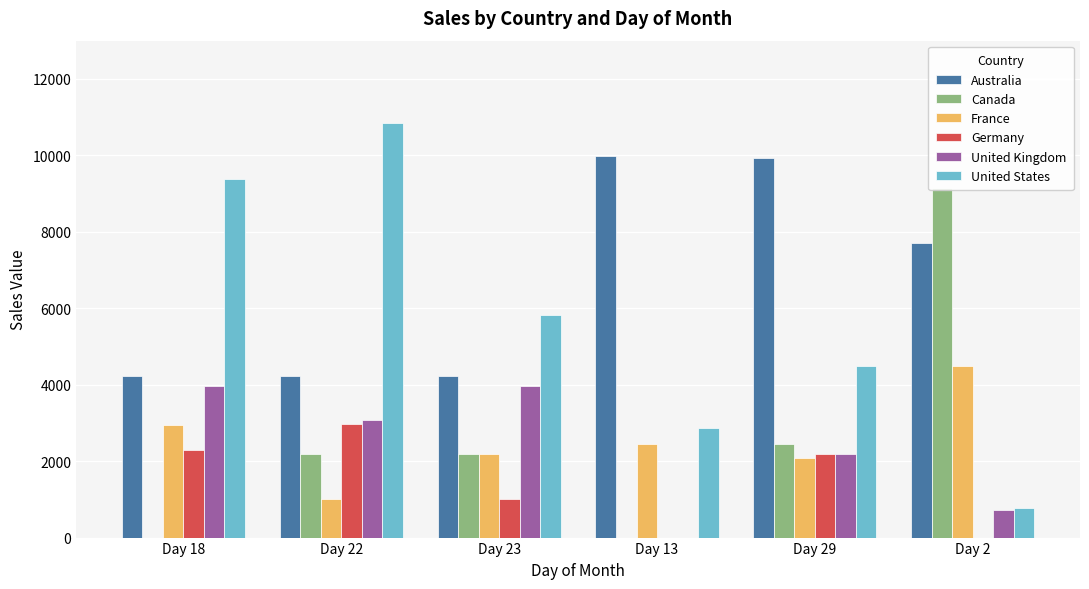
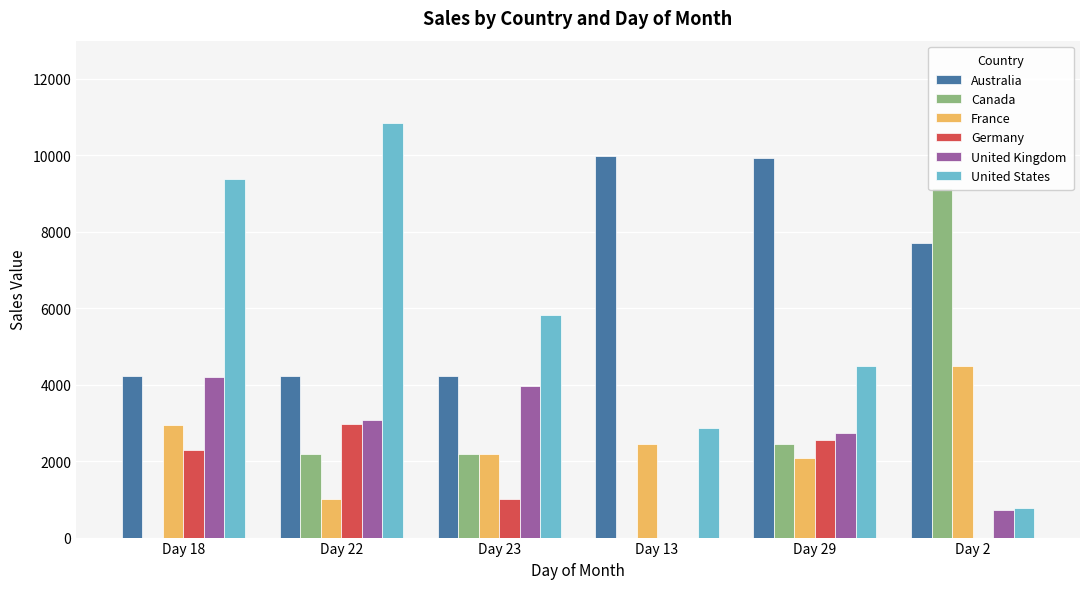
  {
    "Australia": {
      "Day 18": 4200,
      "Day 22": 4200,
      "Day 23": 4200,
      "Day 13": 10000,
      "Day 29": 9900,
      "Day 2": 7700
    },
    "Canada": {
      "Day 18": 0,
      "Day 22": 2200,
      "Day 23": 2200,
      "Day 13": 0,
      "Day 29": 2400
    },
    "France": {
      "Day 18": 3000,
      "Day 22": 1000,
      "Day 23": 2200,
      "Day 13": 2400,
      "Day 29": 2100,
      "Day 2": 4500
    },
    "Germany": {
      "Day 18": 2300,
      "Day 22": 3000,
      "Day 23": 1000,
      "Day 13": 0,
-     "Day 29": 2200,
+     "Day 29": 2500,
      "Day 2": 0
    },
    "United Kingdom": {
-     "Day 18": 4000,
+     "Day 18": 4200,
      "Day 22": 3100,
      "Day 23": 4000,
      "Day 13": 0,
-     "Day 29": 2200,
+     "Day 29": 2700,
      "Day 2": 700
    },
    "United States": {
      "Day 18": 9400,
      "Day 22": 10900,
      "Day 23": 5800,
      "Day 13": 2900,
      "Day 29": 4500,
      "Day 2": 800
    }
  }
